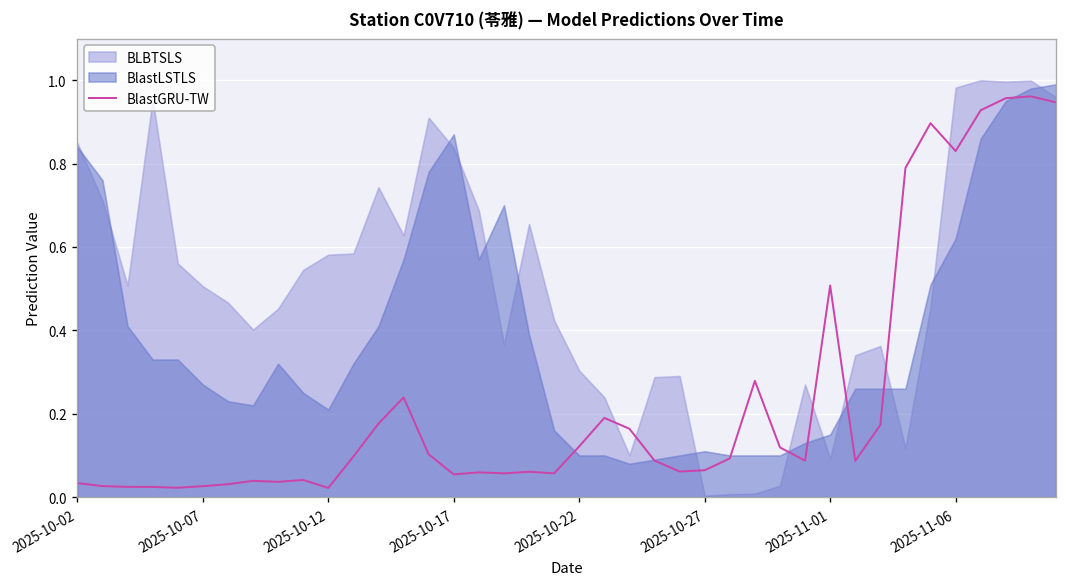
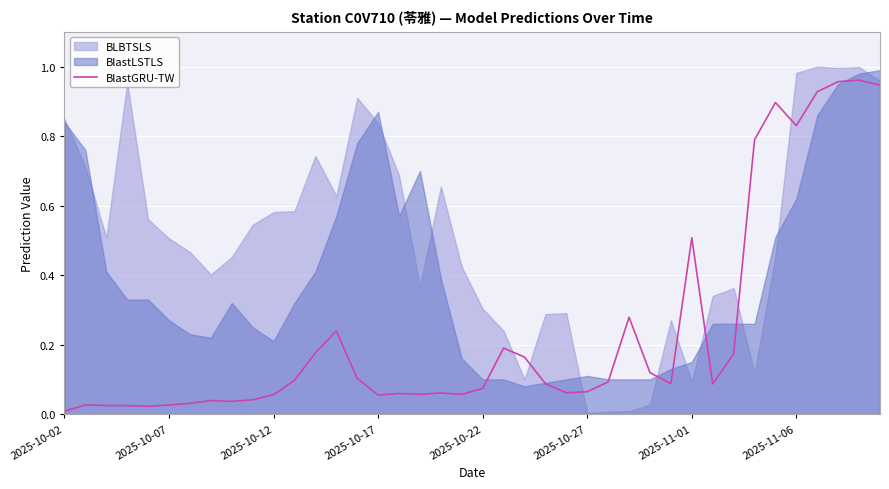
  {
    "BlastGRU-TW": {
-     "2025-10-02": 0.03,
+     "2025-10-02": 0.01,
      "2025-10-07": 0.03,
-     "2025-10-12": 0.02,
+     "2025-10-12": 0.06,
      "2025-10-17": 0.05,
-     "2025-10-22": 0.12,
+     "2025-10-22": 0.07,
      "2025-10-27": 0.06,
      "2025-11-01": 0.51,
      "2025-11-06": 0.83
    }
  }
